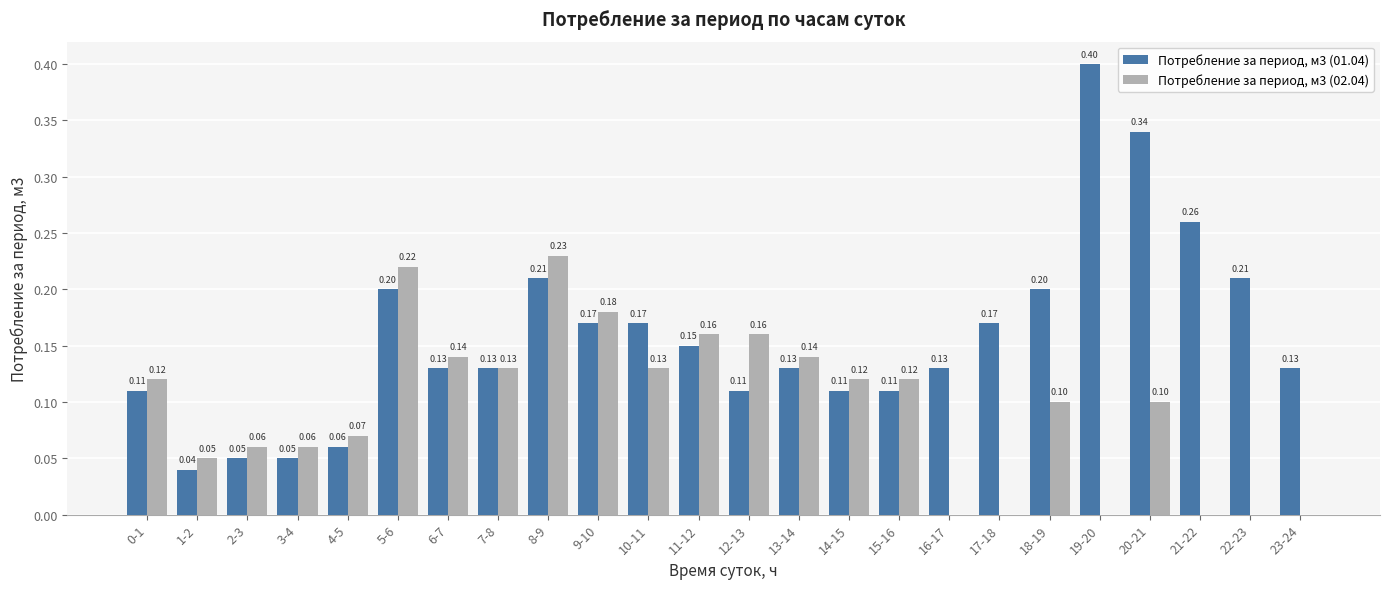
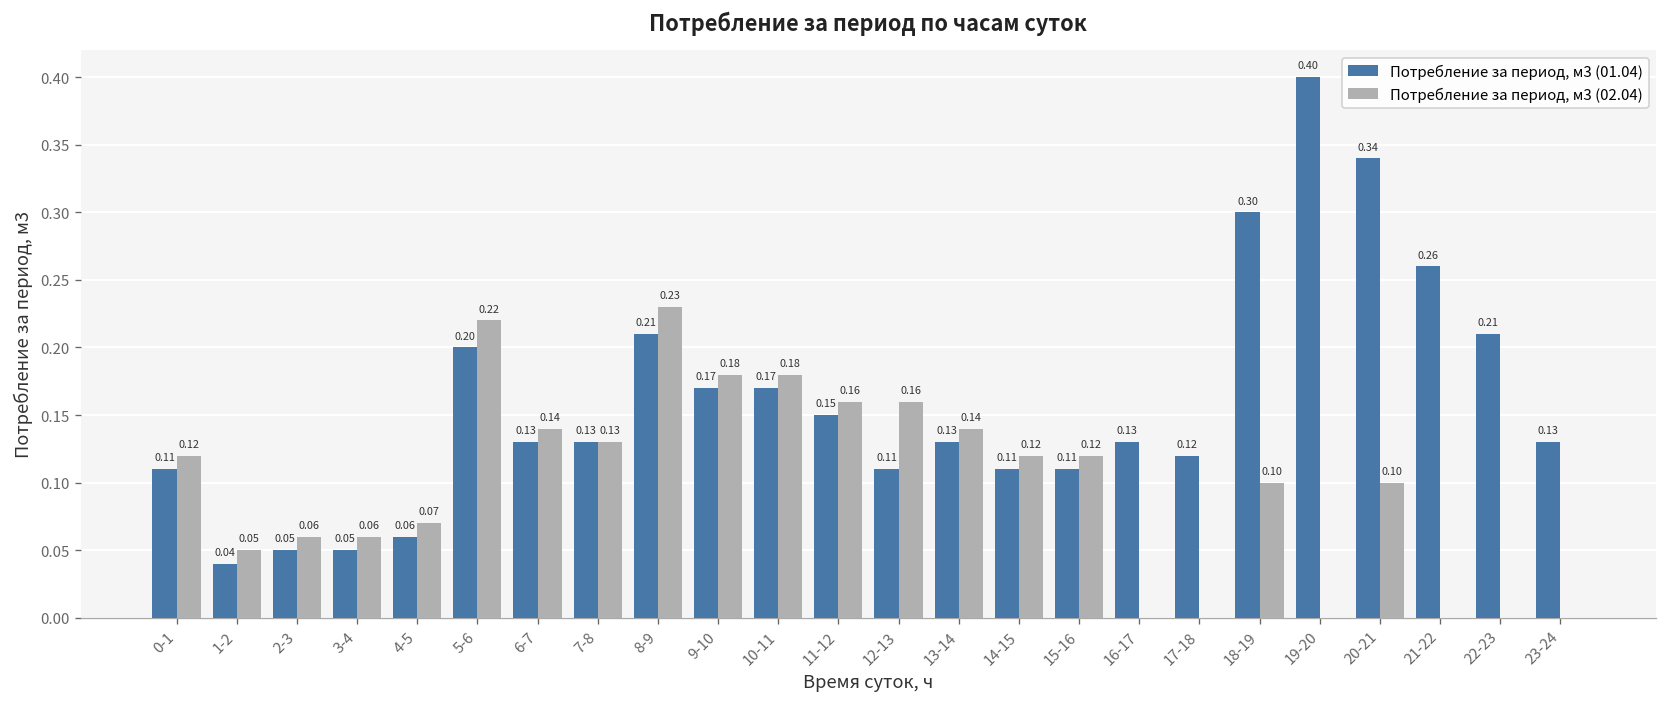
  {
    "Потребление за период, м3 (01.04)": {
      "0-1": 0.11,
      "1-2": 0.04,
      "2-3": 0.05,
      "3-4": 0.05,
      "4-5": 0.06,
      "5-6": 0.20,
      "6-7": 0.13,
      "7-8": 0.13,
      "8-9": 0.21,
      "9-10": 0.17,
      "10-11": 0.17,
      "11-12": 0.15,
      "12-13": 0.11,
      "13-14": 0.13,
      "14-15": 0.11,
      "15-16": 0.11,
      "16-17": 0.13,
-     "17-18": 0.17,
-     "18-19": 0.20,
+     "17-18": 0.12,
+     "18-19": 0.30,
      "19-20": 0.40,
      "20-21": 0.34,
      "21-22": 0.26,
      "22-23": 0.21,
      "23-24": 0.13
    },
    "Потребление за период, м3 (02.04)": {
      "0-1": 0.12,
      "1-2": 0.05,
      "2-3": 0.06,
      "3-4": 0.06,
      "4-5": 0.07,
      "5-6": 0.22,
      "6-7": 0.14,
      "7-8": 0.13,
      "8-9": 0.23,
      "9-10": 0.18,
-     "10-11": 0.13,
+     "10-11": 0.18,
      "11-12": 0.16,
      "12-13": 0.16,
      "13-14": 0.14,
      "14-15": 0.12,
      "15-16": 0.12,
      "18-19": 0.10,
      "20-21": 0.10
    }
  }
